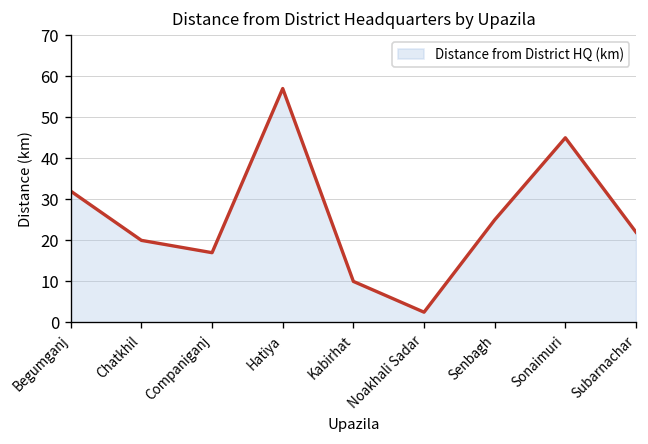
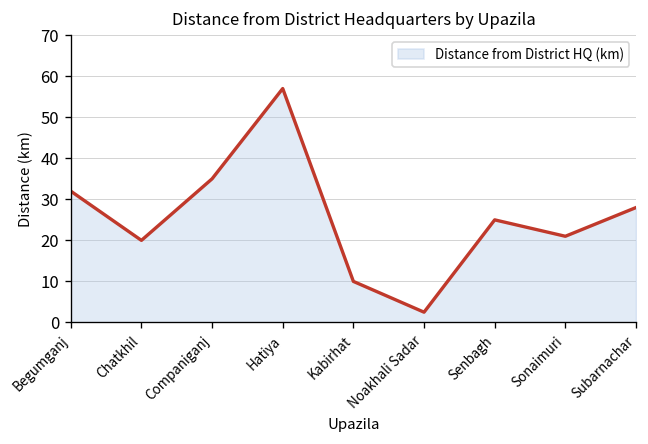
  {
    "Begumganj": 32,
    "Chatkhil": 20,
-   "Companiganj": 17,
+   "Companiganj": 35,
    "Hatiya": 57,
    "Kabirhat": 10,
    "Noakhali Sadar": 3,
    "Senbagh": 25,
-   "Sonaimuri": 45,
-   "Subarnachar": 22
+   "Sonaimuri": 21,
+   "Subarnachar": 28
  }
